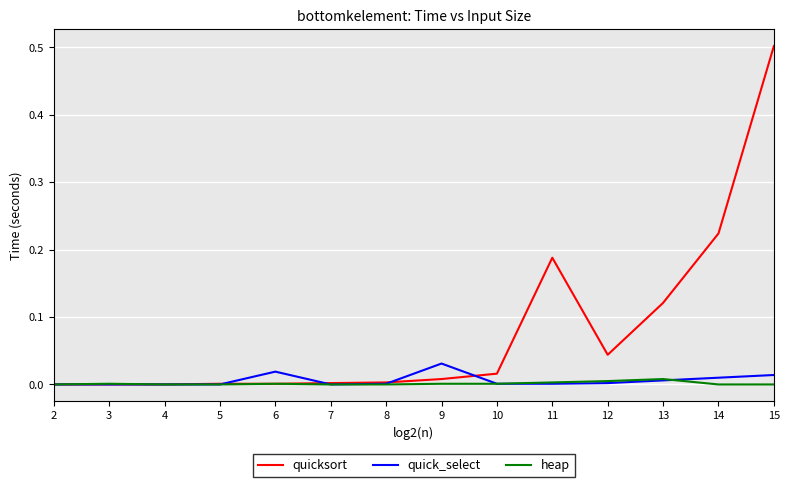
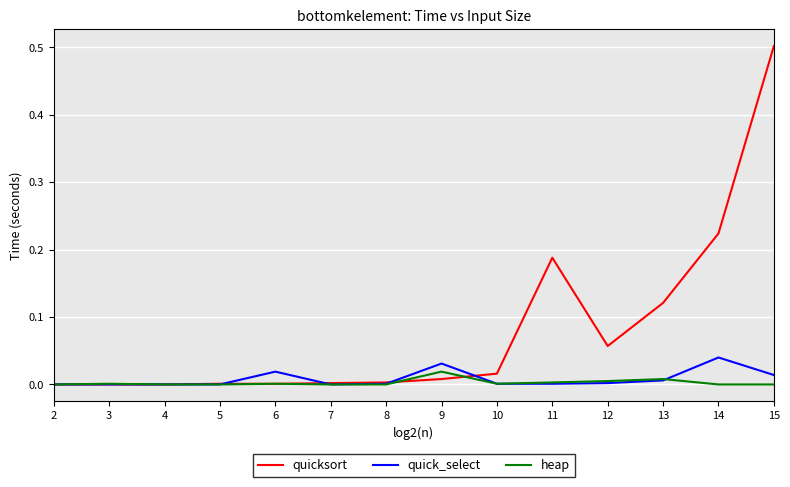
  {
    "quicksort": {
      "9": 0.01,
      "10": 0.02,
      "11": 0.19,
-     "12": 0.04,
+     "12": 0.06,
      "13": 0.12,
      "14": 0.22,
      "15": 0.50
    },
    "quick_select": {
      "6": 0.02,
      "9": 0.03,
-     "14": 0.01,
+     "14": 0.04,
      "15": 0.01
    },
    "heap": {
-     "9": 0.00,
+     "9": 0.02,
      "14": 0.00,
      "15": 0.00
    }
  }
